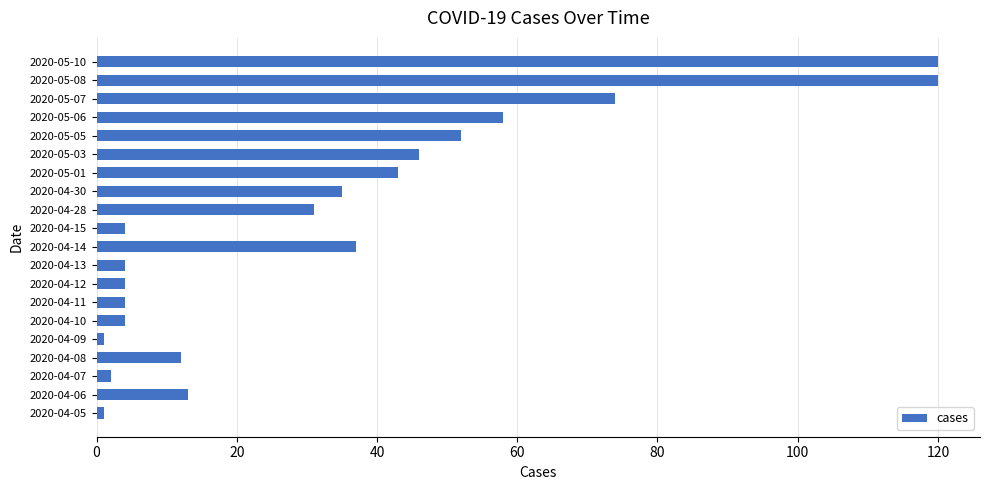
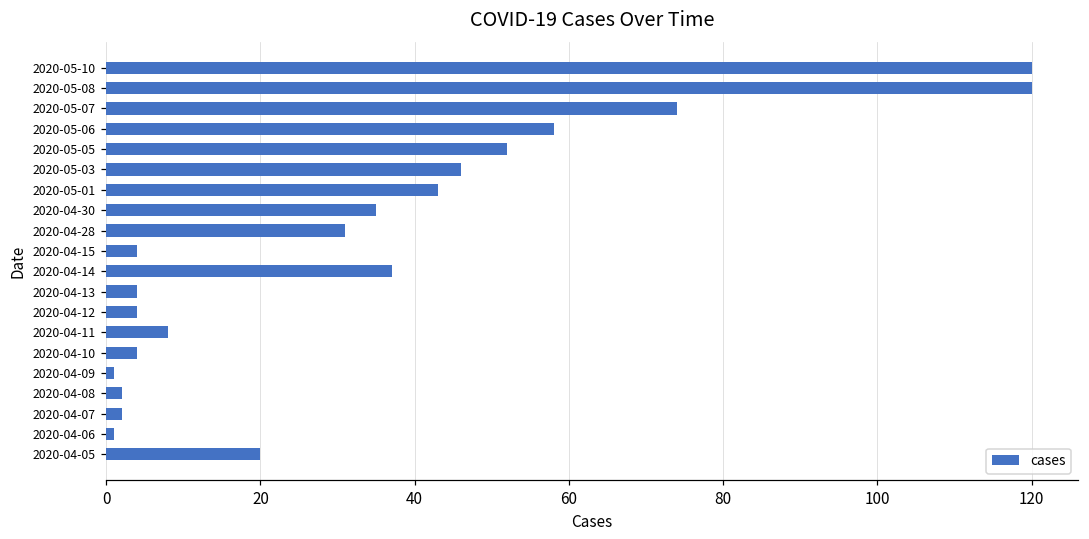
  {
    "2020-05-10": 120,
    "2020-05-08": 120,
    "2020-05-07": 74,
    "2020-05-06": 58,
    "2020-05-05": 52,
    "2020-05-03": 46,
    "2020-05-01": 43,
    "2020-04-30": 35,
    "2020-04-28": 31,
    "2020-04-15": 4,
    "2020-04-14": 37,
    "2020-04-13": 4,
    "2020-04-12": 4,
-   "2020-04-11": 4,
+   "2020-04-11": 8,
    "2020-04-10": 4,
    "2020-04-09": 1,
-   "2020-04-08": 12,
+   "2020-04-08": 2,
    "2020-04-07": 2,
-   "2020-04-06": 13,
-   "2020-04-05": 1
+   "2020-04-06": 1,
+   "2020-04-05": 20
  }
